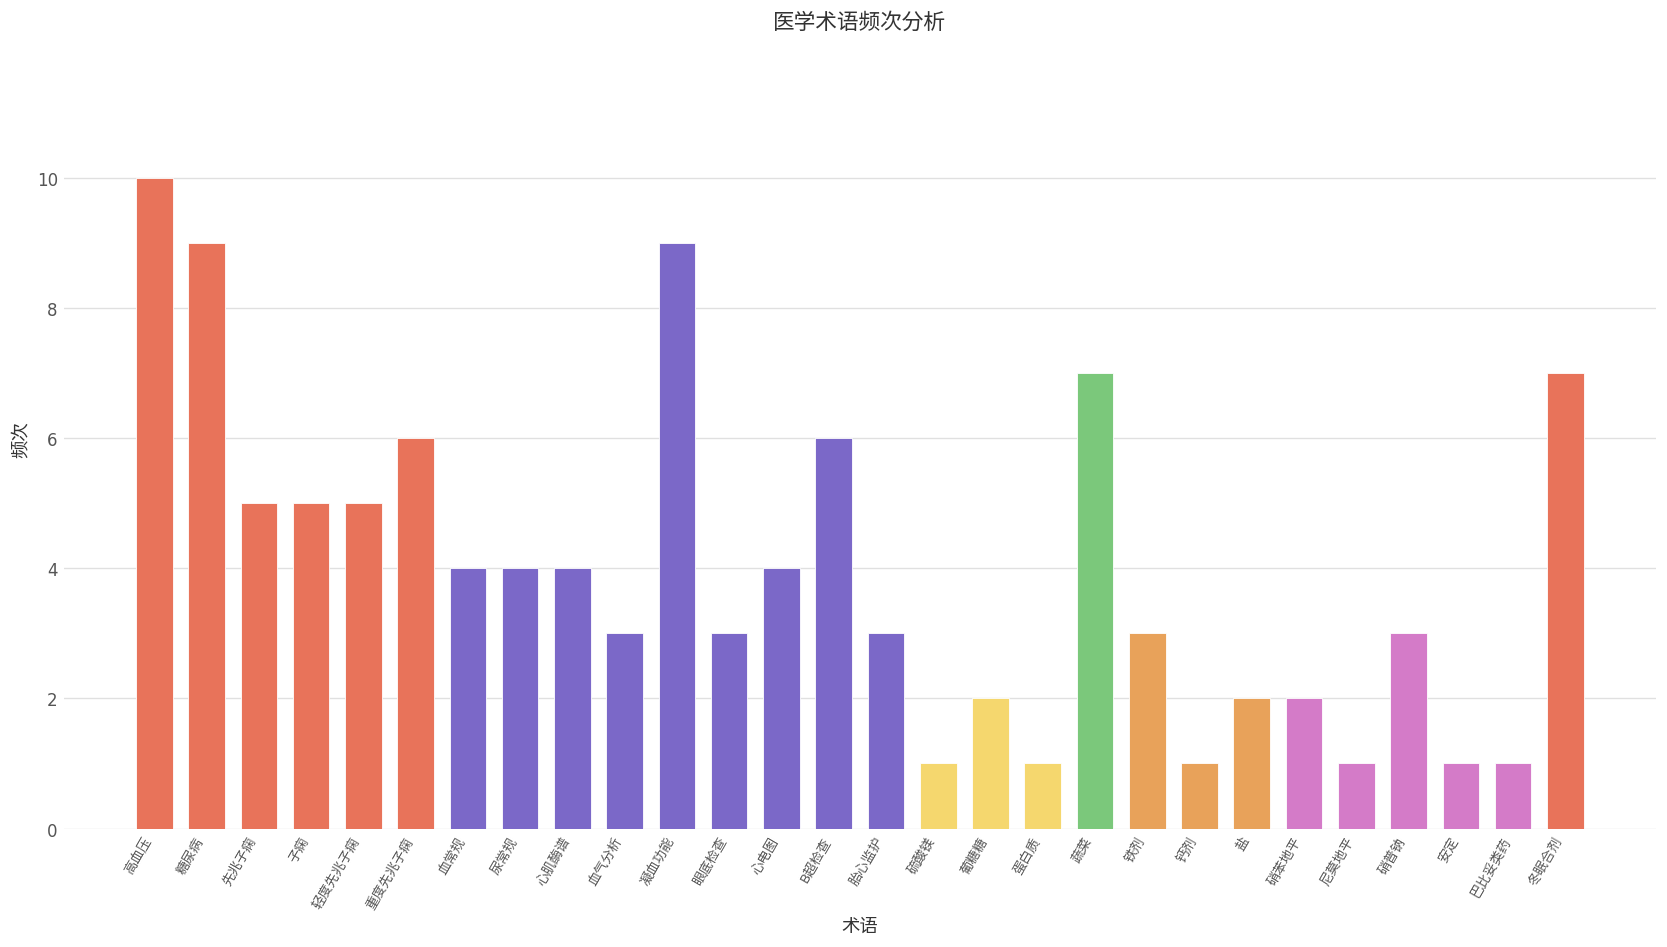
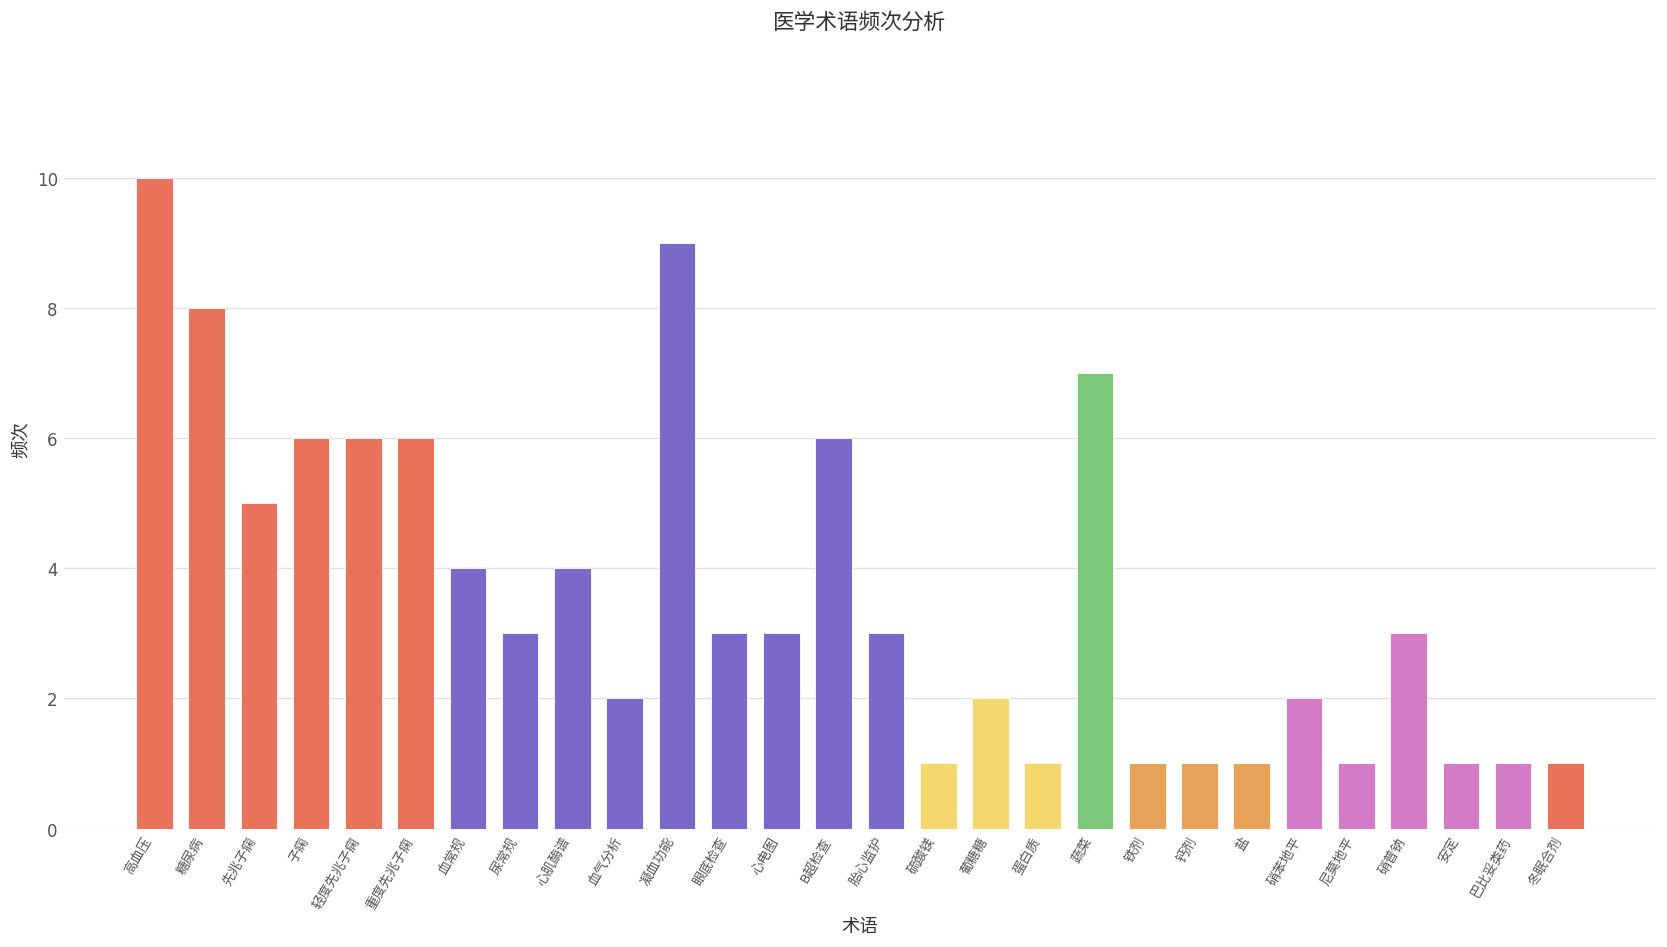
  {
    "高血压": 10,
-   "糖尿病": 9,
+   "糖尿病": 8,
    "先兆子痫": 5,
-   "子痫": 5,
-   "轻度先兆子痫": 5,
+   "子痫": 6,
+   "轻度先兆子痫": 6,
    "重度先兆子痫": 6,
    "血常规": 4,
-   "尿常规": 4,
+   "尿常规": 3,
    "心肌酶谱": 4,
-   "血气分析": 3,
+   "血气分析": 2,
    "凝血功能": 9,
    "眼底检查": 3,
-   "心电图": 4,
+   "心电图": 3,
    "B超检查": 6,
    "胎心监护": 3,
    "硫酸镁": 1,
    "葡糖糖": 2,
    "蛋白质": 1,
    "蔬菜": 7,
-   "铁剂": 3,
+   "铁剂": 1,
    "钙剂": 1,
-   "盐": 2,
+   "盐": 1,
    "硝苯地平": 2,
    "尼莫地平": 1,
    "硝普钠": 3,
    "安定": 1,
    "巴比妥类药": 1,
-   "冬眠合剂": 7
+   "冬眠合剂": 1
  }
